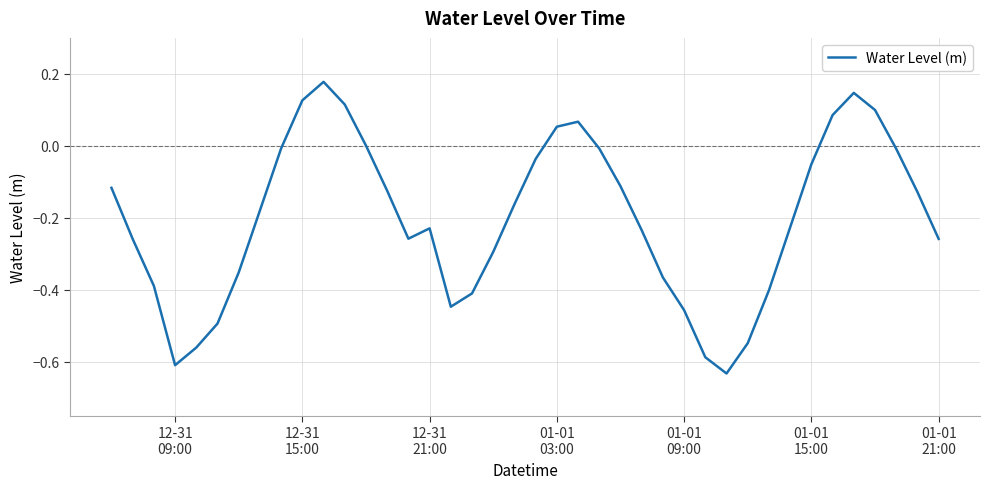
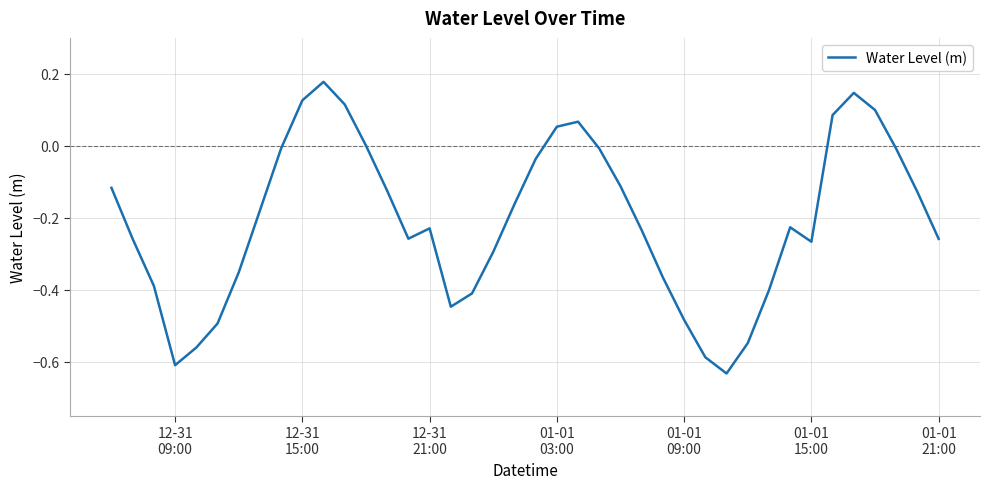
  {
    "12-31 09:00": -0.61,
    "12-31 15:00": 0.13,
    "12-31 21:00": -0.23,
    "01-01 03:00": 0.05,
-   "01-01 09:00": -0.46,
-   "01-01 15:00": -0.05,
+   "01-01 09:00": -0.48,
+   "01-01 15:00": -0.27,
    "01-01 21:00": -0.26
  }
